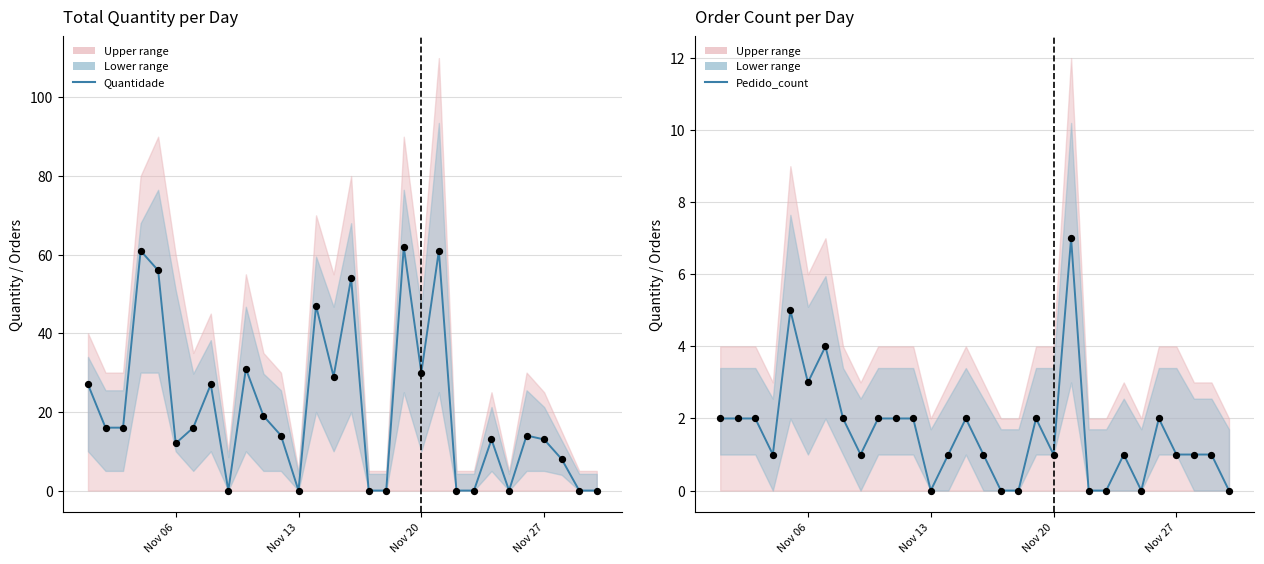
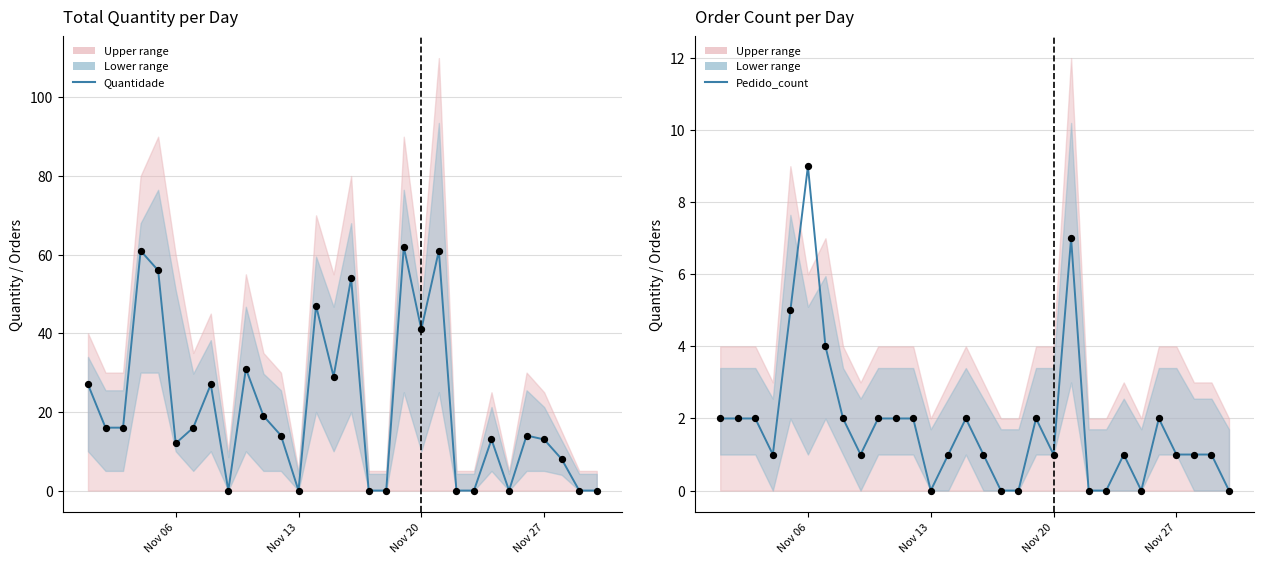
  {
    "Total Quantity per Day": {
      "Quantidade": {
        "Nov 06": 12,
        "Nov 13": 0,
-       "Nov 20": 30,
+       "Nov 20": 41,
        "Nov 27": 13
      }
    },
    "Order Count per Day": {
      "Pedido_count": {
-       "Nov 06": 3,
+       "Nov 06": 9,
        "Nov 13": 0,
        "Nov 20": 1,
        "Nov 27": 1
      }
    }
  }
